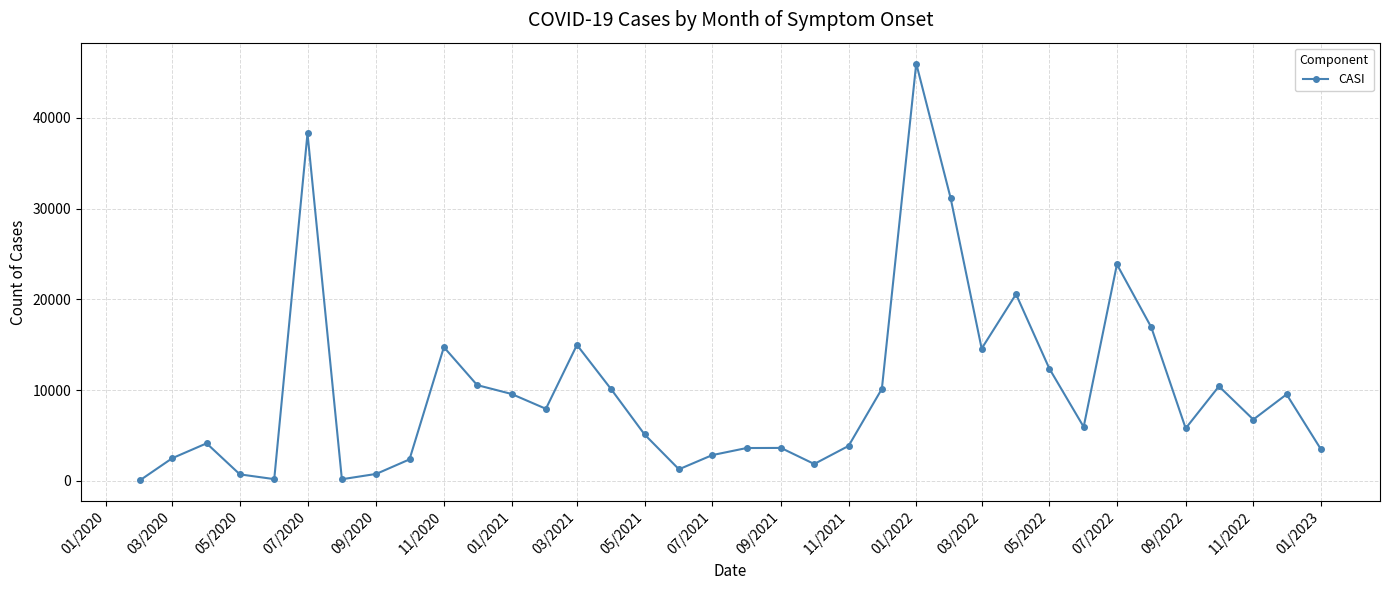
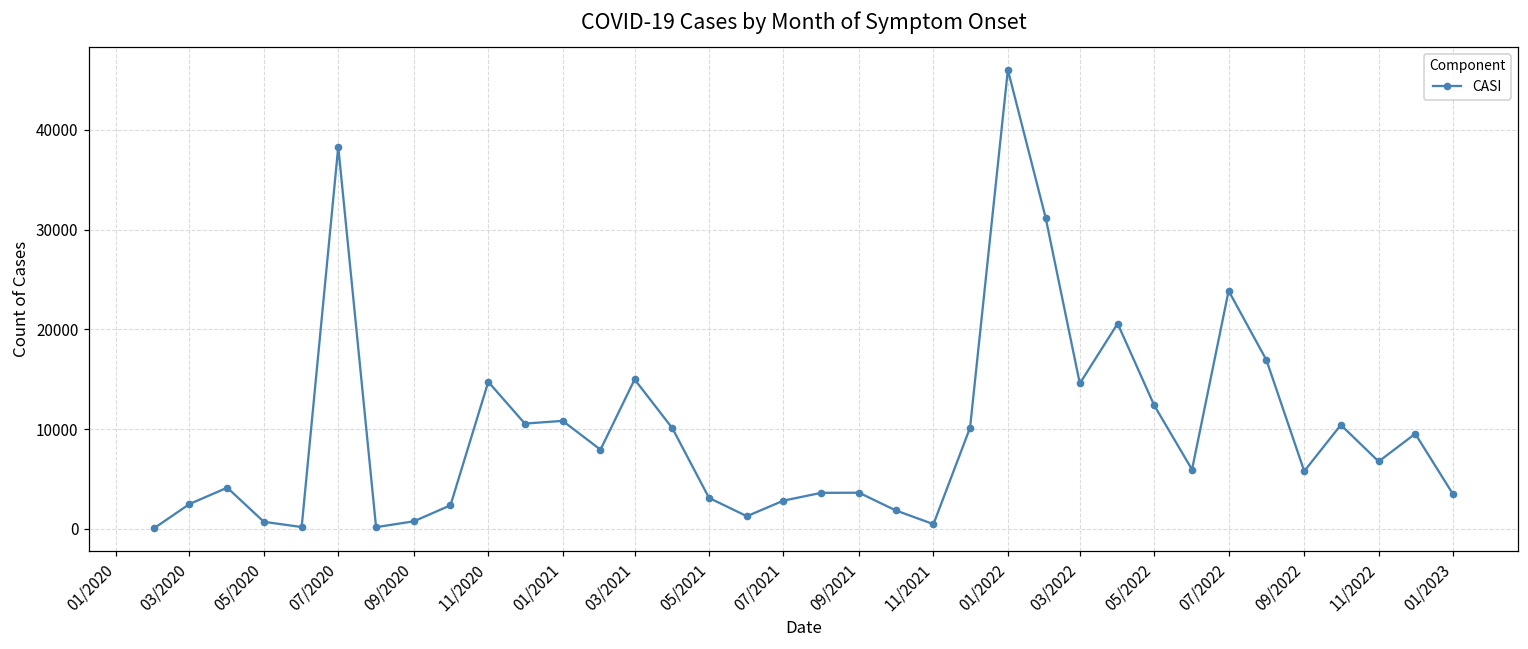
  {
    "03/2020": 2000,
    "05/2020": 1000,
    "07/2020": 38000,
    "09/2020": 1000,
    "11/2020": 15000,
-   "01/2021": 10000,
+   "01/2021": 11000,
    "03/2021": 15000,
-   "05/2021": 5000,
+   "05/2021": 3000,
    "07/2021": 3000,
    "09/2021": 4000,
-   "11/2021": 4000,
+   "11/2021": 0,
    "01/2022": 46000,
    "03/2022": 15000,
    "05/2022": 12000,
    "07/2022": 24000,
    "09/2022": 6000,
    "11/2022": 7000,
    "01/2023": 3000
  }
